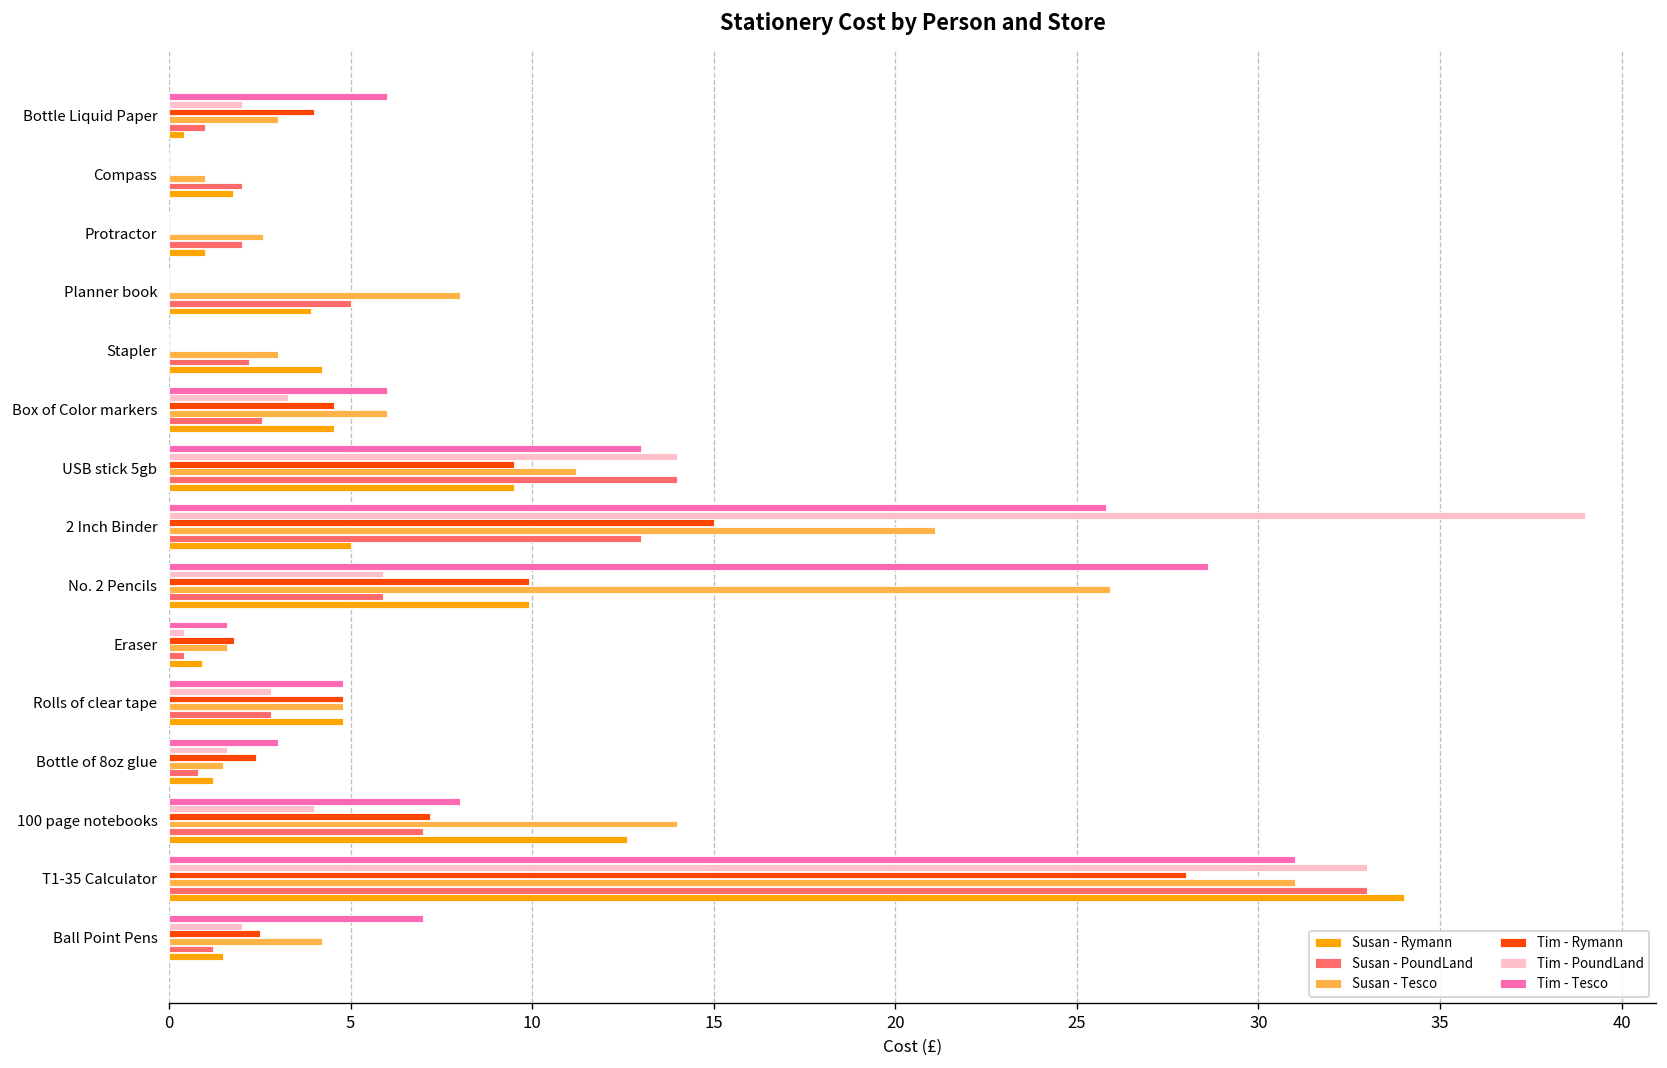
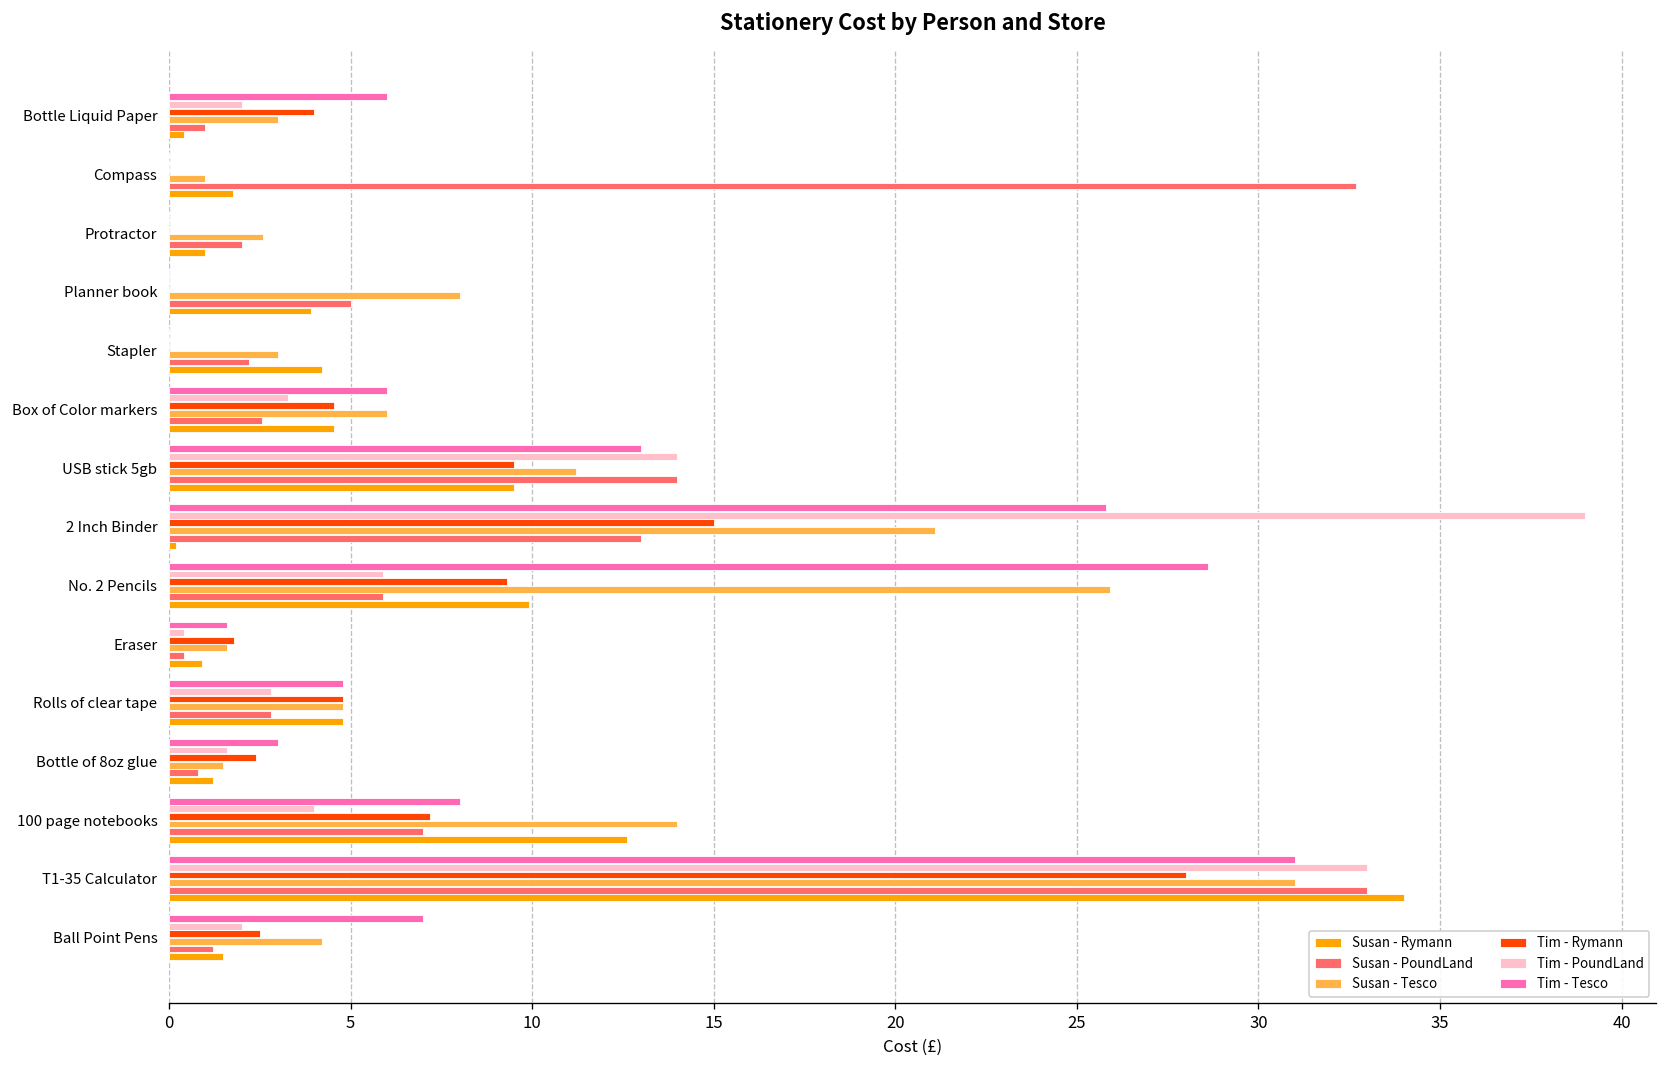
  {
    "Susan - Rymann": {
      "Bottle Liquid Paper": 0.4,
      "Compass": 1.8,
      "Protractor": 1.0,
      "Planner book": 3.9,
      "Stapler": 4.2,
      "Box of Color markers": 4.6,
      "USB stick 5gb": 9.5,
-     "2 Inch Binder": 5.0,
+     "2 Inch Binder": 0.2,
      "No. 2 Pencils": 9.9,
      "Eraser": 0.9,
      "Rolls of clear tape": 4.8,
      "Bottle of 8oz glue": 1.2,
      "100 page notebooks": 12.6,
      "T1-35 Calculator": 34.0,
      "Ball Point Pens": 1.5
    },
    "Susan - PoundLand": {
      "Bottle Liquid Paper": 1.0,
-     "Compass": 2.0,
+     "Compass": 32.7,
      "Protractor": 2.0,
      "Planner book": 5.0,
      "Stapler": 2.2,
      "Box of Color markers": 2.6,
      "USB stick 5gb": 14.0,
      "2 Inch Binder": 13.0,
      "No. 2 Pencils": 5.9,
      "Eraser": 0.4,
      "Rolls of clear tape": 2.8,
      "Bottle of 8oz glue": 0.8,
      "100 page notebooks": 7.0,
      "T1-35 Calculator": 33.0,
      "Ball Point Pens": 1.2
    },
    "Susan - Tesco": {
      "Bottle Liquid Paper": 3.0,
      "Compass": 1.0,
      "Protractor": 2.6,
      "Planner book": 8.0,
      "Stapler": 3.0,
      "Box of Color markers": 6.0,
      "USB stick 5gb": 11.2,
      "2 Inch Binder": 21.1,
      "No. 2 Pencils": 25.9,
      "Eraser": 1.6,
      "Rolls of clear tape": 4.8,
      "Bottle of 8oz glue": 1.5,
      "100 page notebooks": 14.0,
      "T1-35 Calculator": 31.0,
      "Ball Point Pens": 4.2
    },
    "Tim - Rymann": {
      "Bottle Liquid Paper": 4.0,
      "Compass": 0.0,
      "Protractor": 0.0,
      "Planner book": 0.0,
      "Stapler": 0.0,
      "Box of Color markers": 4.6,
      "USB stick 5gb": 9.5,
      "2 Inch Binder": 15.0,
-     "No. 2 Pencils": 9.9,
+     "No. 2 Pencils": 9.3,
      "Eraser": 1.8,
      "Rolls of clear tape": 4.8,
      "Bottle of 8oz glue": 2.4,
      "100 page notebooks": 7.2,
      "T1-35 Calculator": 28.0,
      "Ball Point Pens": 2.5
    },
    "Tim - PoundLand": {
      "Bottle Liquid Paper": 2.0,
      "Compass": 0.0,
      "Protractor": 0.0,
      "Planner book": 0.0,
      "Stapler": 0.0,
      "Box of Color markers": 3.3,
      "USB stick 5gb": 14.0,
      "2 Inch Binder": 39.0,
      "No. 2 Pencils": 5.9,
      "Eraser": 0.4,
      "Rolls of clear tape": 2.8,
      "Bottle of 8oz glue": 1.6,
      "100 page notebooks": 4.0,
      "T1-35 Calculator": 33.0,
      "Ball Point Pens": 2.0
    },
    "Tim - Tesco": {
      "Bottle Liquid Paper": 6.0,
      "Compass": 0.0,
      "Protractor": 0.0,
      "Planner book": 0.0,
      "Stapler": 0.0,
      "Box of Color markers": 6.0,
      "USB stick 5gb": 13.0,
      "2 Inch Binder": 25.8,
      "No. 2 Pencils": 28.6,
      "Eraser": 1.6,
      "Rolls of clear tape": 4.8,
      "Bottle of 8oz glue": 3.0,
      "100 page notebooks": 8.0,
      "T1-35 Calculator": 31.0,
      "Ball Point Pens": 7.0
    }
  }
